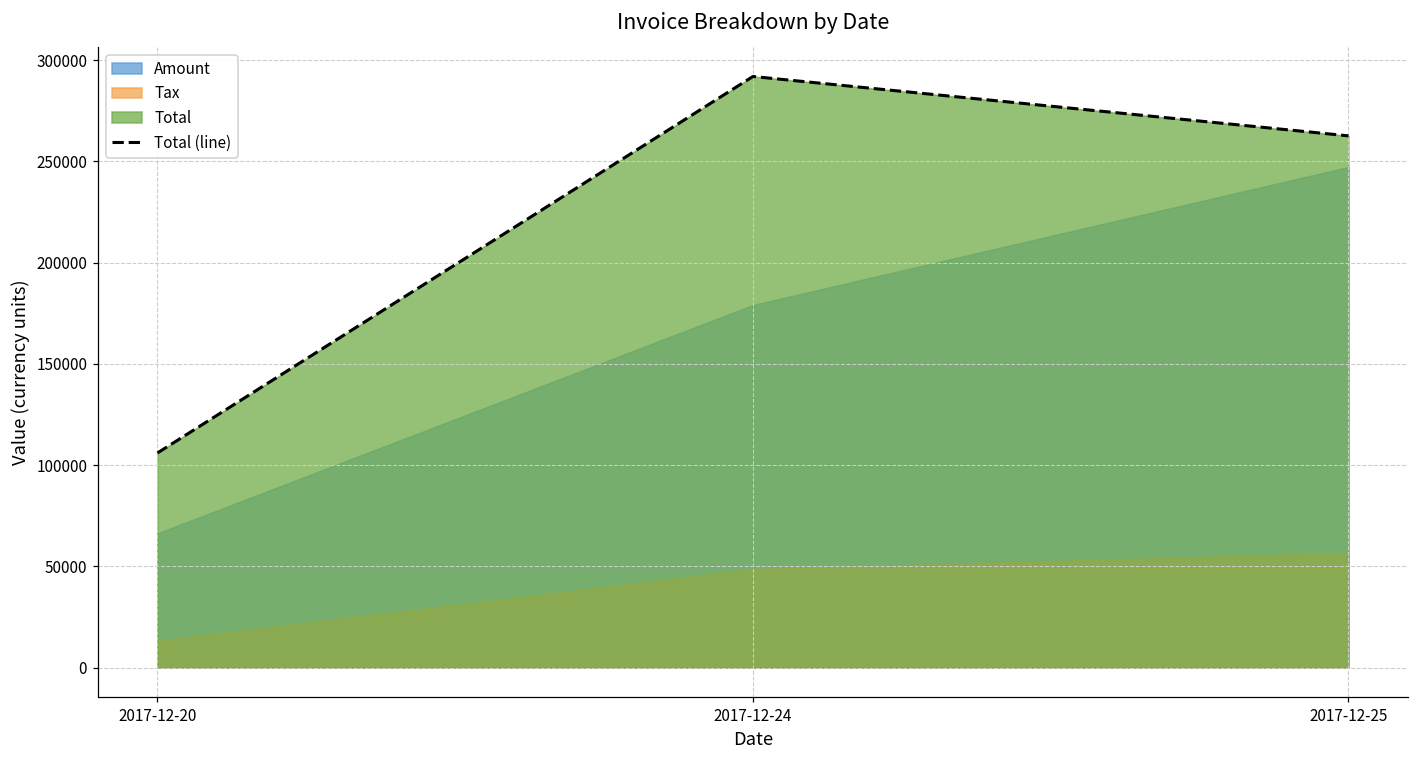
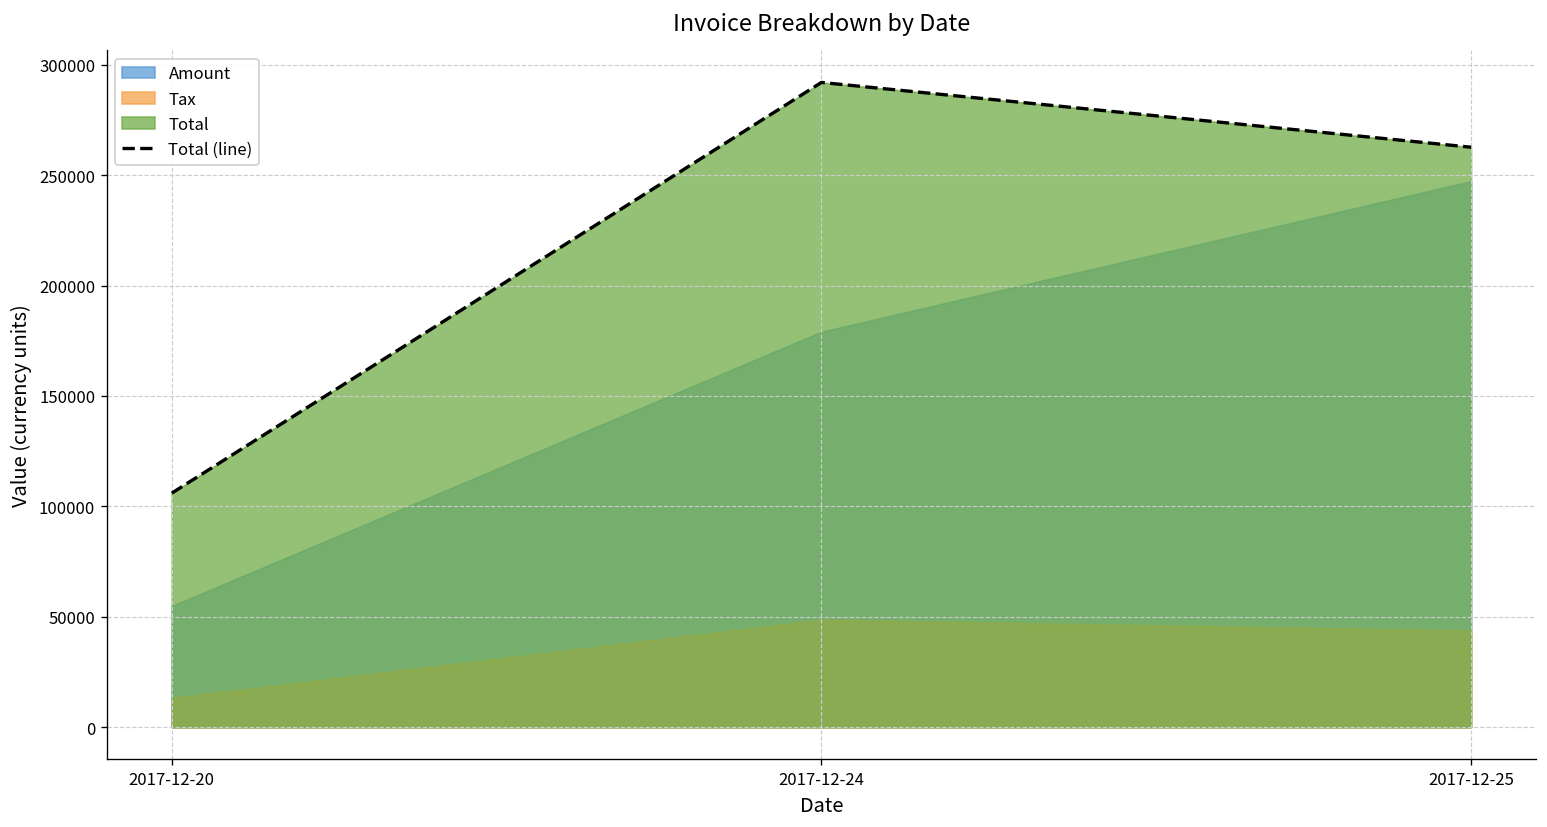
  {
    "Amount": {
-     "2017-12-20": 66000,
+     "2017-12-20": 55000,
      "2017-12-24": 179000,
      "2017-12-25": 247000
    },
    "Tax": {
      "2017-12-20": 13000,
      "2017-12-24": 49000,
-     "2017-12-25": 57000
+     "2017-12-25": 44000
    },
    "Total": {
      "2017-12-20": 106000,
      "2017-12-24": 292000,
      "2017-12-25": 263000
    }
  }
